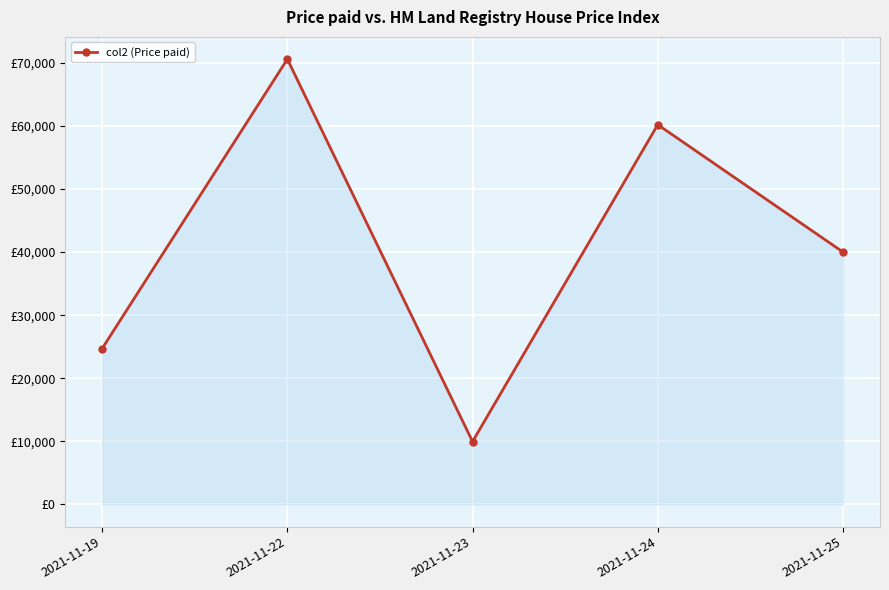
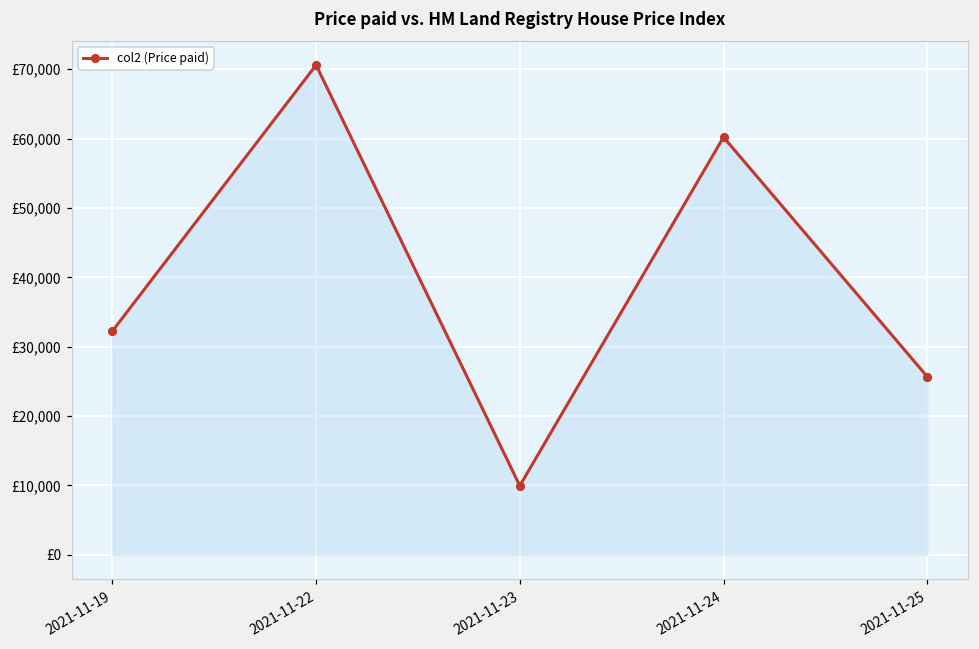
  {
-   "2021-11-19": "£25,000",
+   "2021-11-19": "£32,000",
    "2021-11-22": "£71,000",
    "2021-11-23": "£10,000",
    "2021-11-24": "£60,000",
-   "2021-11-25": "£40,000"
+   "2021-11-25": "£26,000"
  }
